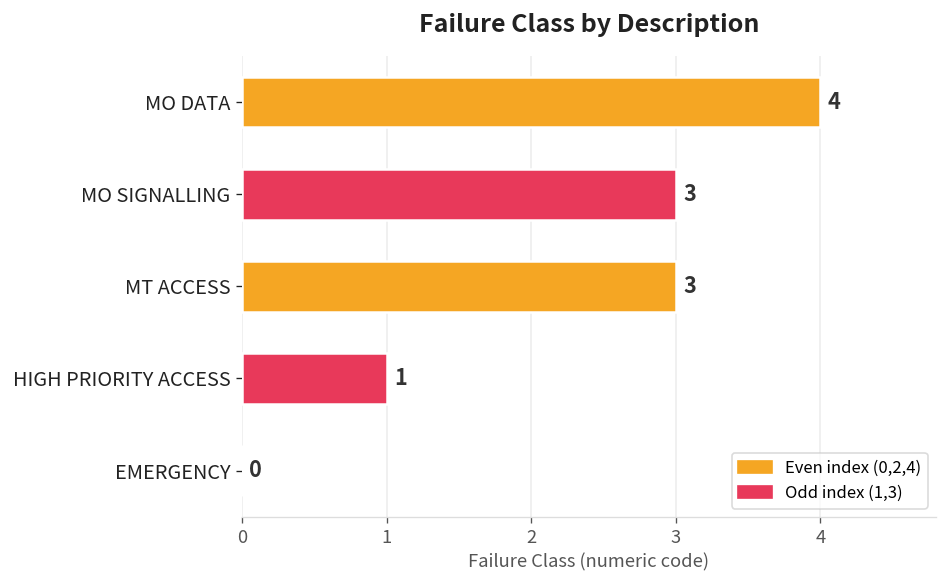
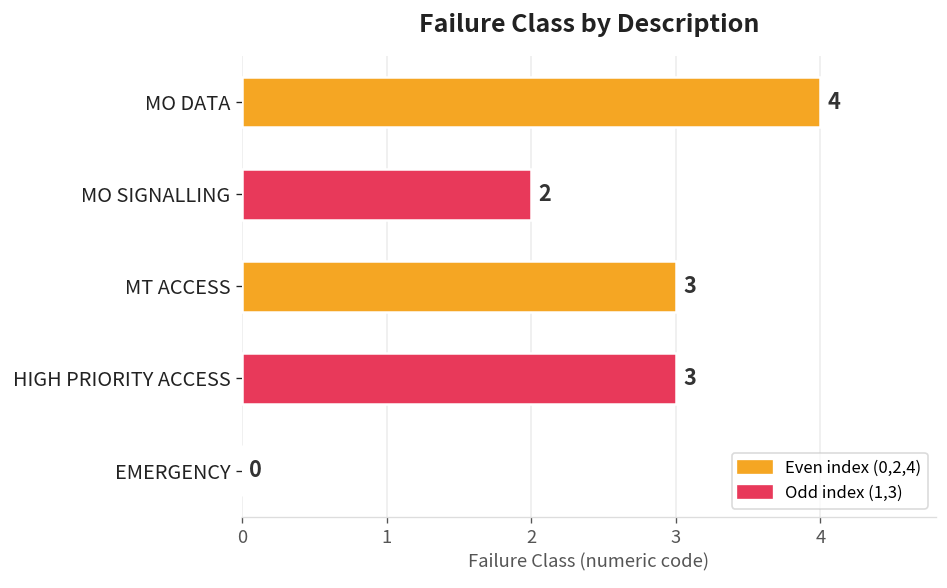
  {
    "MO DATA": 4,
-   "MO SIGNALLING": 3,
+   "MO SIGNALLING": 2,
    "MT ACCESS": 3,
-   "HIGH PRIORITY ACCESS": 1,
+   "HIGH PRIORITY ACCESS": 3,
    "EMERGENCY": 0
  }
